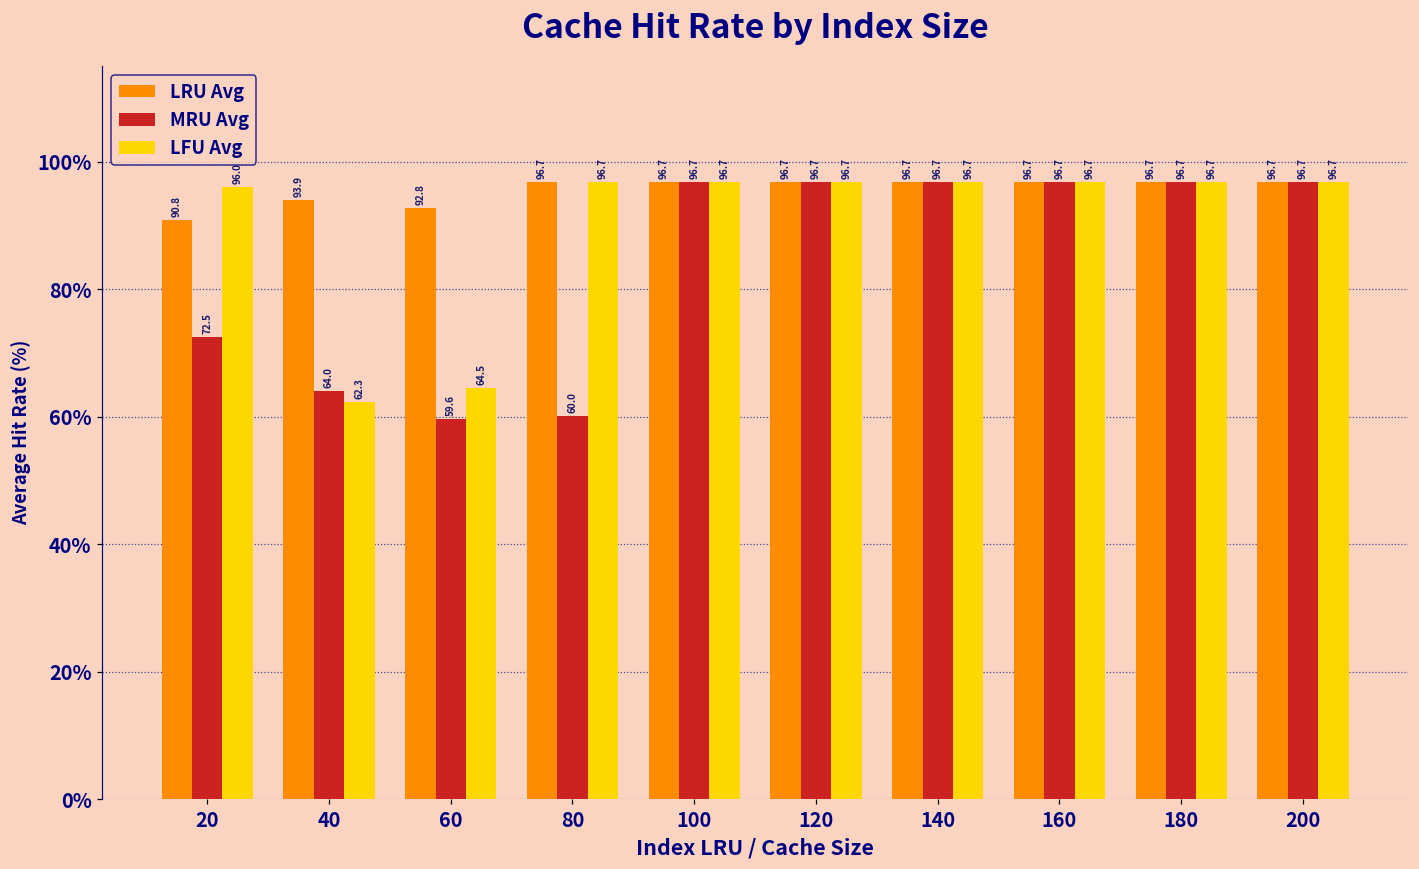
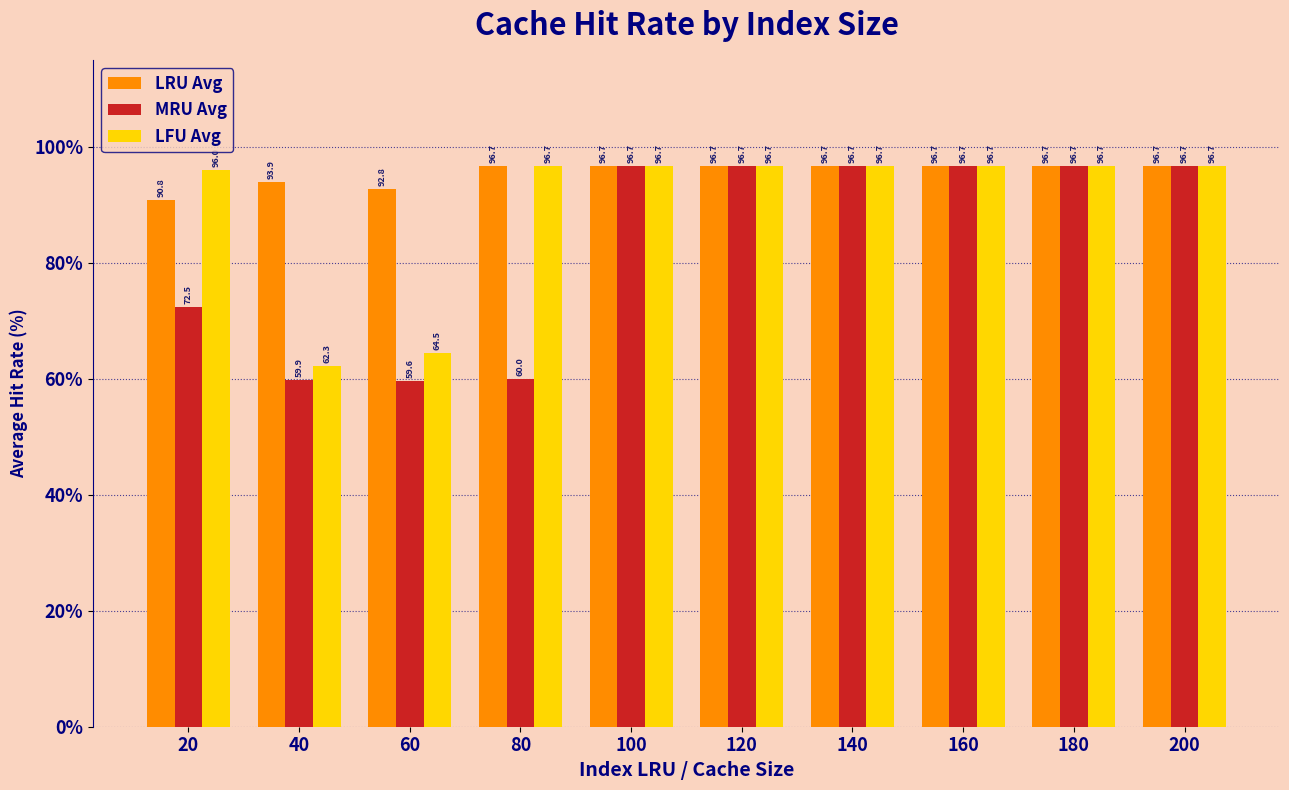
  {
    "LRU Avg": {
      "20": 90.8,
      "40": 93.9,
      "60": 92.8,
      "80": 96.7,
      "100": 96.7,
      "120": 96.7,
      "140": 96.7,
      "160": 96.7,
      "180": 96.7,
      "200": 96.7
    },
    "MRU Avg": {
      "20": 72.5,
-     "40": 64.0,
+     "40": 59.9,
      "60": 59.6,
      "80": 60.0,
      "100": 96.7,
      "120": 96.7,
      "140": 96.7,
      "160": 96.7,
      "180": 96.7,
      "200": 96.7
    },
    "LFU Avg": {
      "40": 62.3,
      "60": 64.5,
      "80": 96.7,
      "100": 96.7,
      "120": 96.7,
      "140": 96.7,
      "160": 96.7,
      "180": 96.7,
      "200": 96.7
    }
  }
